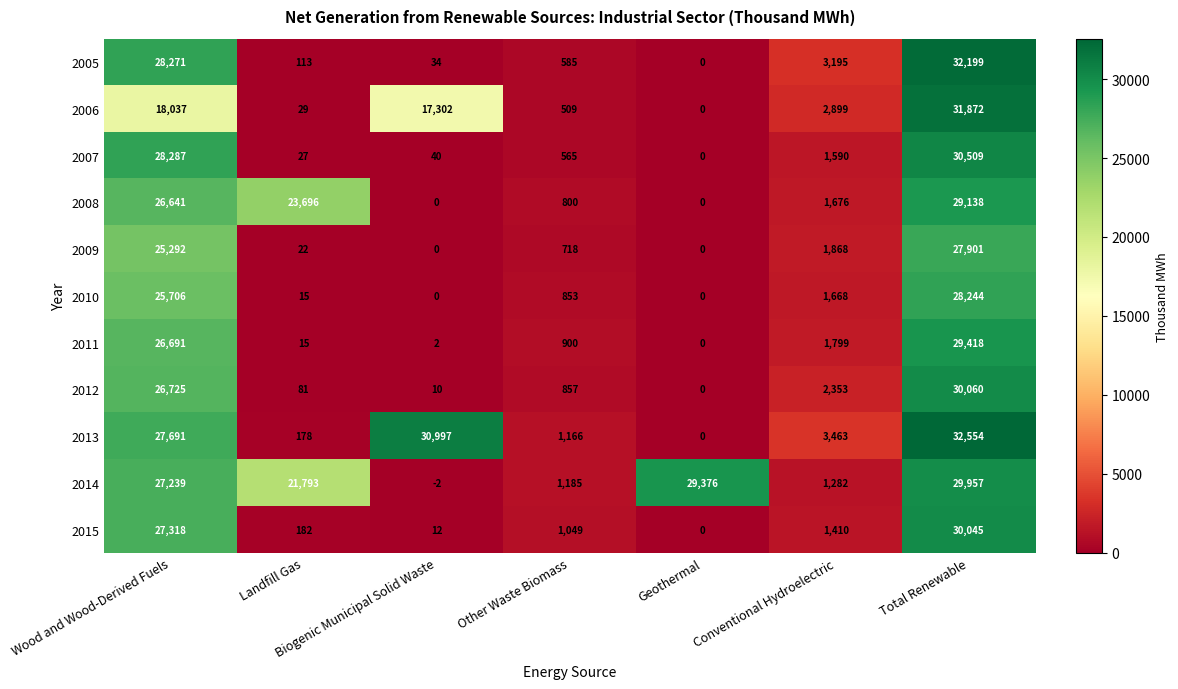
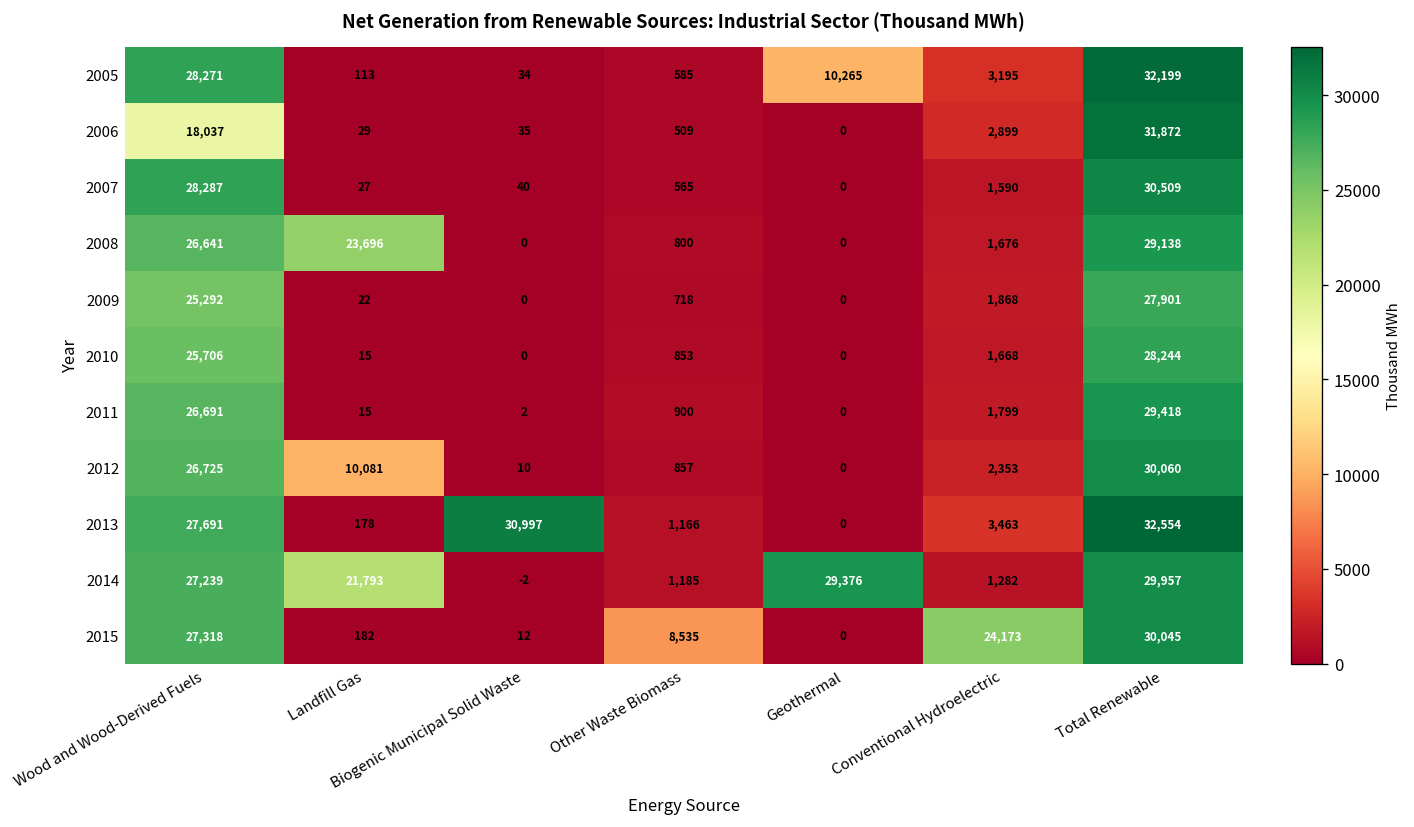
  {
    "2005": {
      "Wood and Wood-Derived Fuels": "28,271",
      "Landfill Gas": "113",
      "Biogenic Municipal Solid Waste": "34",
      "Other Waste Biomass": "585",
-     "Geothermal": "0",
+     "Geothermal": "10,265",
      "Conventional Hydroelectric": "3,195",
      "Total Renewable": "32,199"
    },
    "2006": {
      "Wood and Wood-Derived Fuels": "18,037",
      "Landfill Gas": "29",
-     "Biogenic Municipal Solid Waste": "17,302",
+     "Biogenic Municipal Solid Waste": "35",
      "Other Waste Biomass": "509",
      "Geothermal": "0",
      "Conventional Hydroelectric": "2,899",
      "Total Renewable": "31,872"
    },
    "2007": {
      "Wood and Wood-Derived Fuels": "28,287",
      "Landfill Gas": "27",
      "Biogenic Municipal Solid Waste": "40",
      "Other Waste Biomass": "565",
      "Geothermal": "0",
      "Conventional Hydroelectric": "1,590",
      "Total Renewable": "30,509"
    },
    "2008": {
      "Wood and Wood-Derived Fuels": "26,641",
      "Landfill Gas": "23,696",
      "Biogenic Municipal Solid Waste": "0",
      "Other Waste Biomass": "800",
      "Geothermal": "0",
      "Conventional Hydroelectric": "1,676",
      "Total Renewable": "29,138"
    },
    "2009": {
      "Wood and Wood-Derived Fuels": "25,292",
      "Landfill Gas": "22",
      "Biogenic Municipal Solid Waste": "0",
      "Other Waste Biomass": "718",
      "Geothermal": "0",
      "Conventional Hydroelectric": "1,868",
      "Total Renewable": "27,901"
    },
    "2010": {
      "Wood and Wood-Derived Fuels": "25,706",
      "Landfill Gas": "15",
      "Biogenic Municipal Solid Waste": "0",
      "Other Waste Biomass": "853",
      "Geothermal": "0",
      "Conventional Hydroelectric": "1,668",
      "Total Renewable": "28,244"
    },
    "2011": {
      "Wood and Wood-Derived Fuels": "26,691",
      "Landfill Gas": "15",
      "Biogenic Municipal Solid Waste": "2",
      "Other Waste Biomass": "900",
      "Geothermal": "0",
      "Conventional Hydroelectric": "1,799",
      "Total Renewable": "29,418"
    },
    "2012": {
      "Wood and Wood-Derived Fuels": "26,725",
-     "Landfill Gas": "81",
+     "Landfill Gas": "10,081",
      "Biogenic Municipal Solid Waste": "10",
      "Other Waste Biomass": "857",
      "Geothermal": "0",
      "Conventional Hydroelectric": "2,353",
      "Total Renewable": "30,060"
    },
    "2013": {
      "Wood and Wood-Derived Fuels": "27,691",
      "Landfill Gas": "178",
      "Biogenic Municipal Solid Waste": "30,997",
      "Other Waste Biomass": "1,166",
      "Geothermal": "0",
      "Conventional Hydroelectric": "3,463",
      "Total Renewable": "32,554"
    },
    "2014": {
      "Wood and Wood-Derived Fuels": "27,239",
      "Landfill Gas": "21,793",
      "Biogenic Municipal Solid Waste": "-2",
      "Other Waste Biomass": "1,185",
      "Geothermal": "29,376",
      "Conventional Hydroelectric": "1,282",
      "Total Renewable": "29,957"
    },
    "2015": {
      "Wood and Wood-Derived Fuels": "27,318",
      "Landfill Gas": "182",
      "Biogenic Municipal Solid Waste": "12",
-     "Other Waste Biomass": "1,049",
+     "Other Waste Biomass": "8,535",
      "Geothermal": "0",
-     "Conventional Hydroelectric": "1,410",
+     "Conventional Hydroelectric": "24,173",
      "Total Renewable": "30,045"
    }
  }
